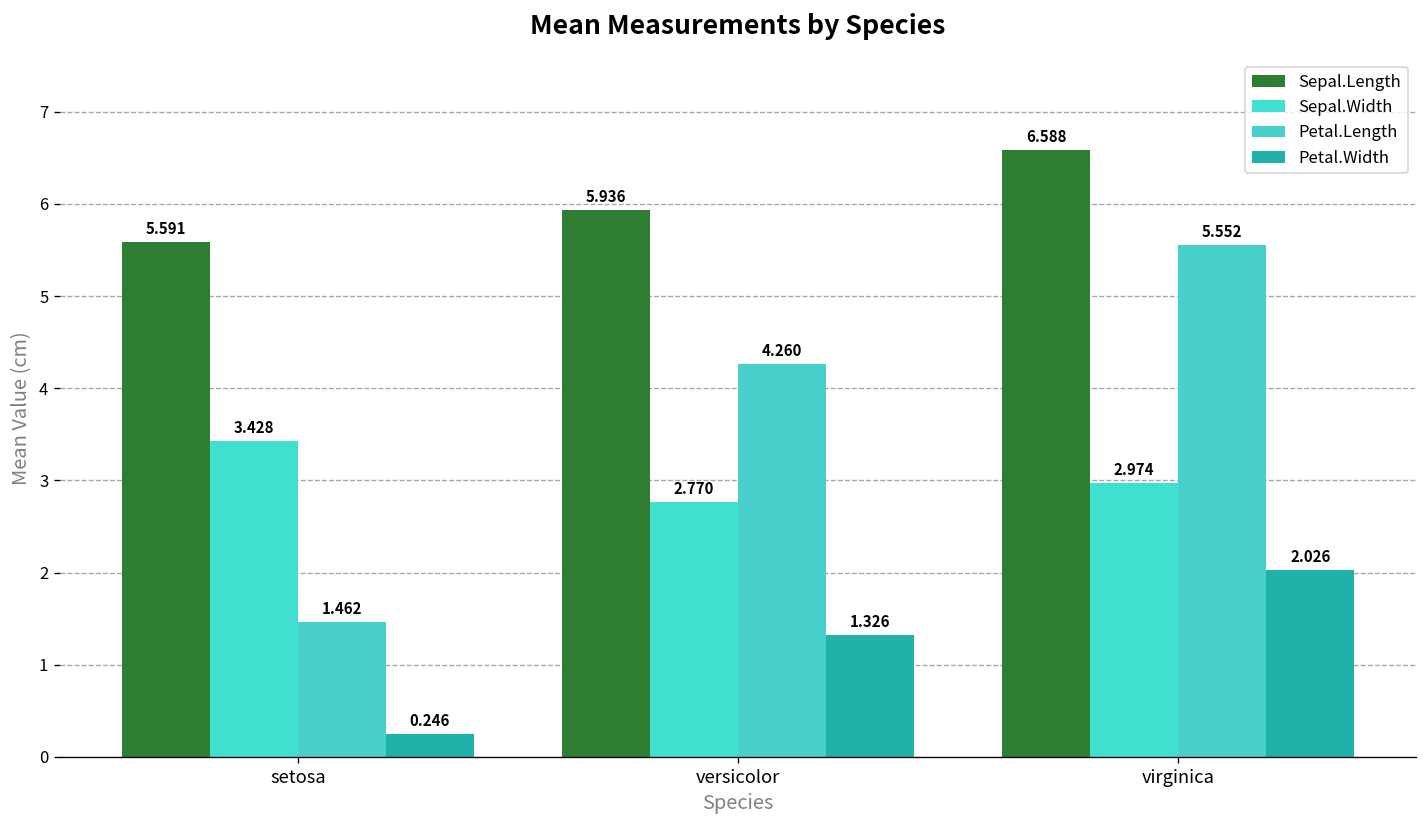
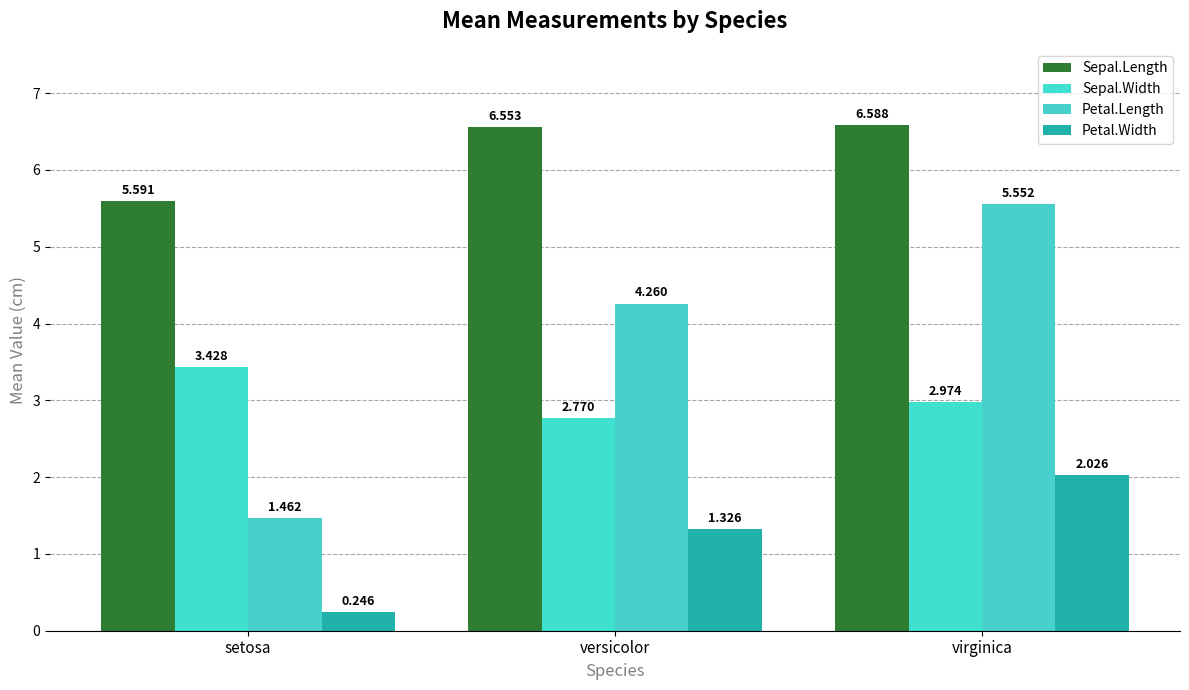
  {
    "Sepal.Length": {
      "setosa": 5.591,
-     "versicolor": 5.936,
+     "versicolor": 6.553,
      "virginica": 6.588
    },
    "Petal.Width": {
      "setosa": 0.246,
      "versicolor": 1.326,
      "virginica": 2.026
    }
  }
